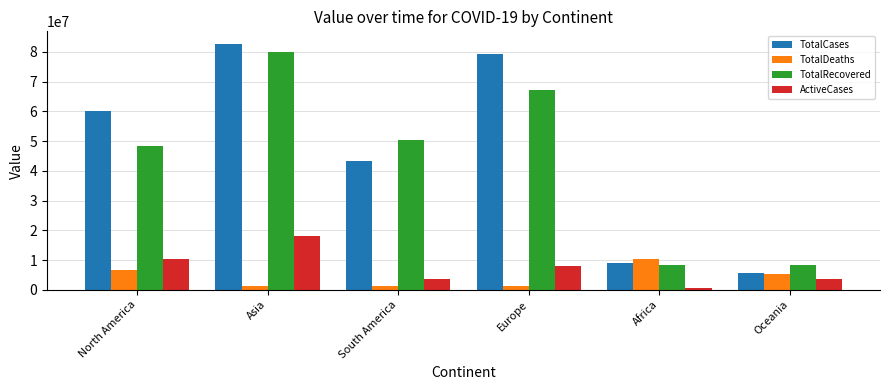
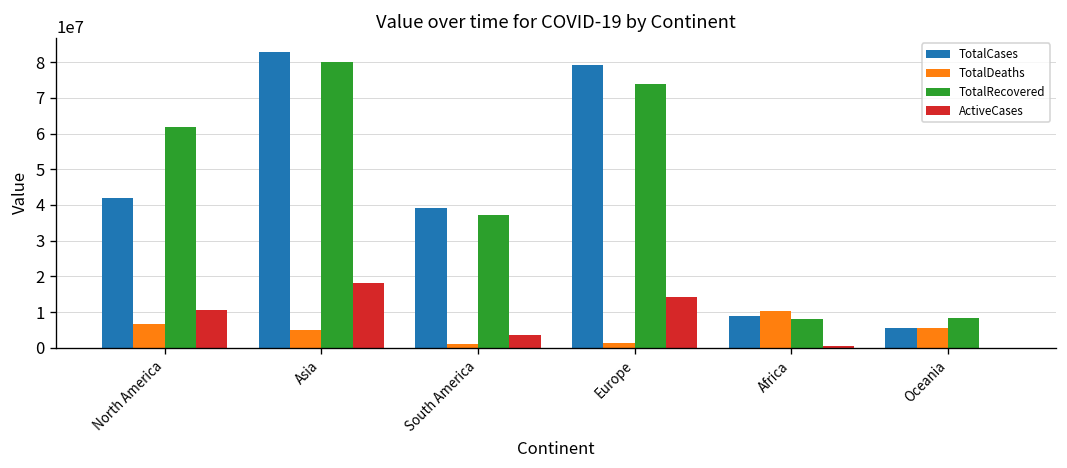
  {
    "TotalCases": {
-     "North America": 60000000,
+     "North America": 42000000,
      "Asia": 83000000,
-     "South America": 43000000,
+     "South America": 39000000,
      "Europe": 79000000,
      "Africa": 9000000,
      "Oceania": 6000000
    },
    "TotalDeaths": {
      "North America": 7000000,
-     "Asia": 1000000,
+     "Asia": 5000000,
      "South America": 1000000,
      "Europe": 1000000,
      "Africa": 10000000,
      "Oceania": 5000000
    },
    "TotalRecovered": {
-     "North America": 48000000,
+     "North America": 62000000,
      "Asia": 80000000,
-     "South America": 50000000,
-     "Europe": 67000000,
+     "South America": 37000000,
+     "Europe": 74000000,
      "Africa": 8000000,
      "Oceania": 8000000
    },
    "ActiveCases": {
      "North America": 11000000,
      "Asia": 18000000,
      "South America": 4000000,
-     "Europe": 8000000,
-     "Oceania": 3000000
+     "Europe": 14000000,
+     "Oceania": 0
    }
  }
